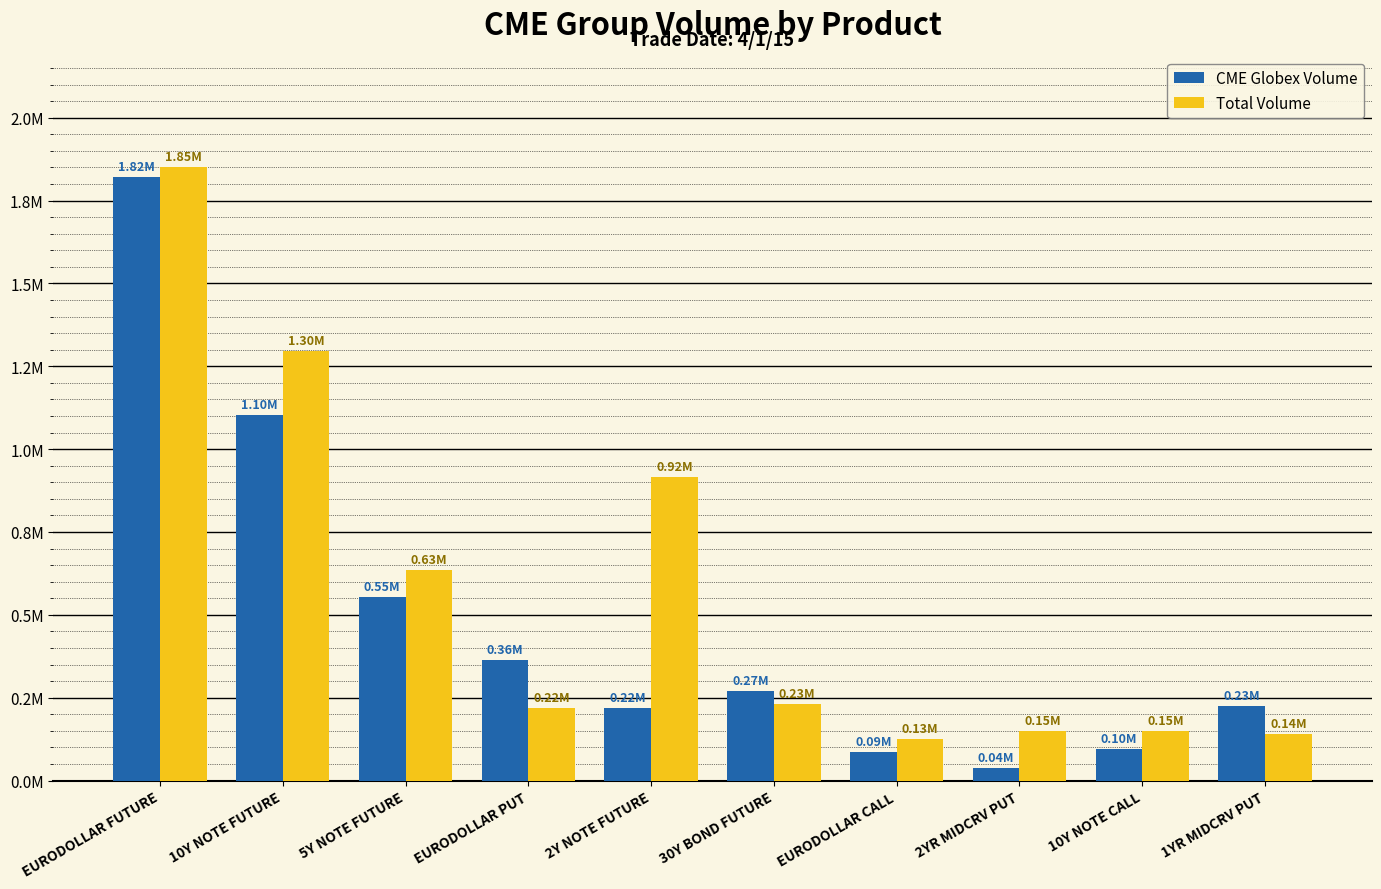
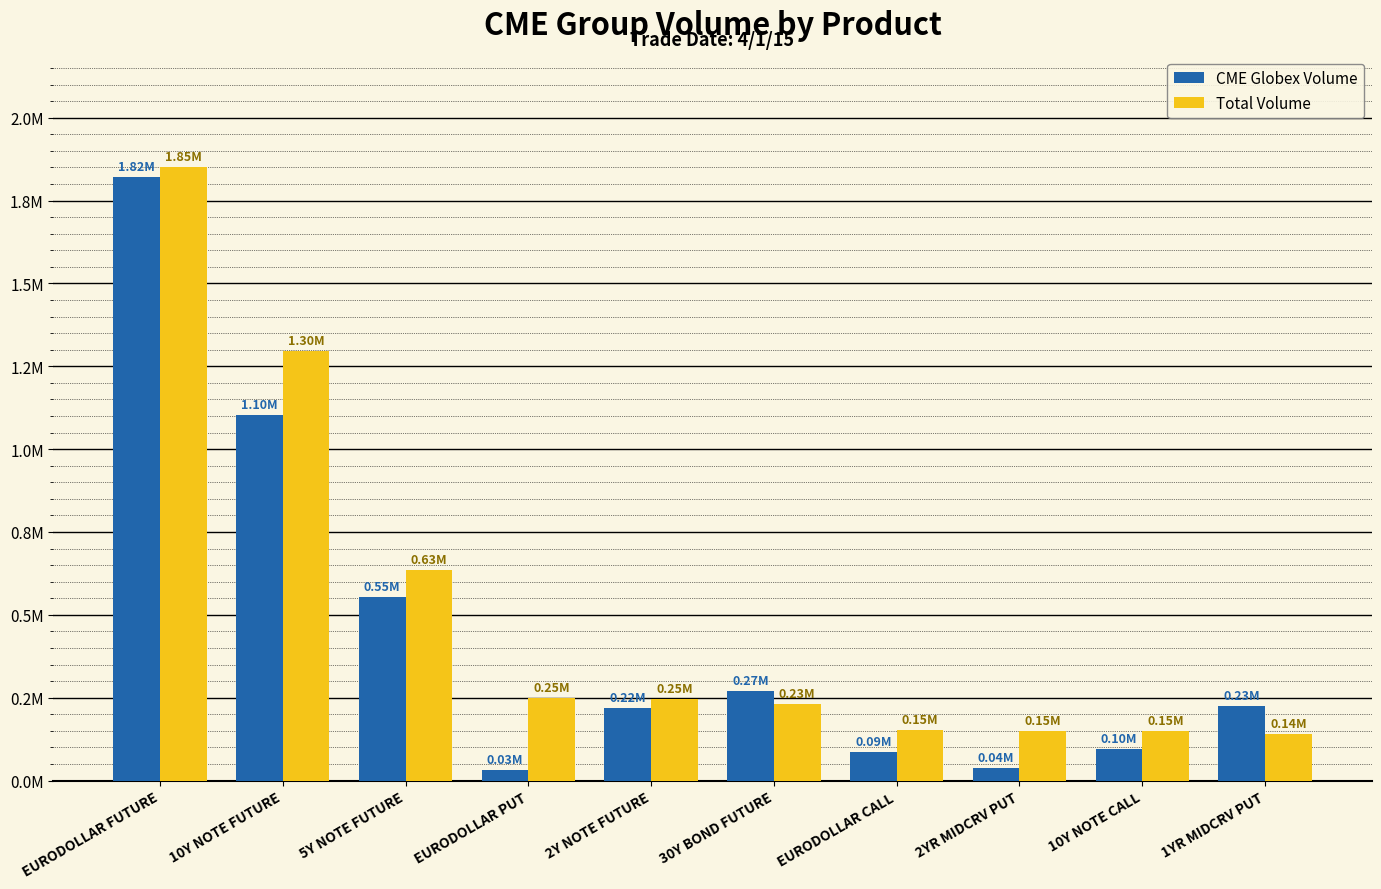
  {
    "CME Globex Volume": {
      "EURODOLLAR FUTURE": "1.82M",
      "10Y NOTE FUTURE": "1.10M",
      "5Y NOTE FUTURE": "0.55M",
-     "EURODOLLAR PUT": "0.36M",
+     "EURODOLLAR PUT": "0.03M",
      "2Y NOTE FUTURE": "0.22M",
      "30Y BOND FUTURE": "0.27M",
      "EURODOLLAR CALL": "0.09M",
      "2YR MIDCRV PUT": "0.04M",
      "10Y NOTE CALL": "0.10M",
      "1YR MIDCRV PUT": "0.23M"
    },
    "Total Volume": {
      "EURODOLLAR FUTURE": "1.85M",
      "10Y NOTE FUTURE": "1.30M",
      "5Y NOTE FUTURE": "0.63M",
-     "EURODOLLAR PUT": "0.22M",
-     "2Y NOTE FUTURE": "0.92M",
+     "EURODOLLAR PUT": "0.25M",
+     "2Y NOTE FUTURE": "0.25M",
      "30Y BOND FUTURE": "0.23M",
-     "EURODOLLAR CALL": "0.13M",
+     "EURODOLLAR CALL": "0.15M",
      "2YR MIDCRV PUT": "0.15M",
      "10Y NOTE CALL": "0.15M",
      "1YR MIDCRV PUT": "0.14M"
    }
  }
